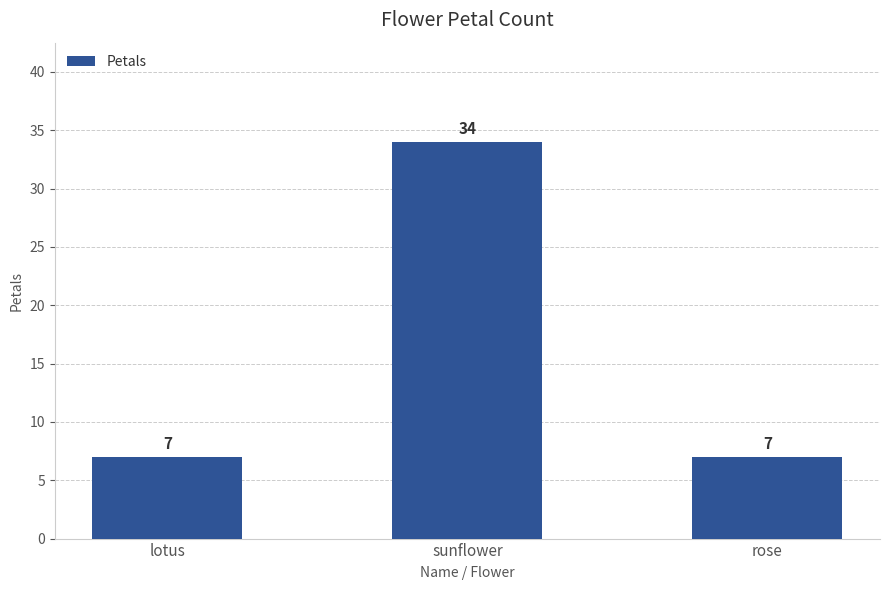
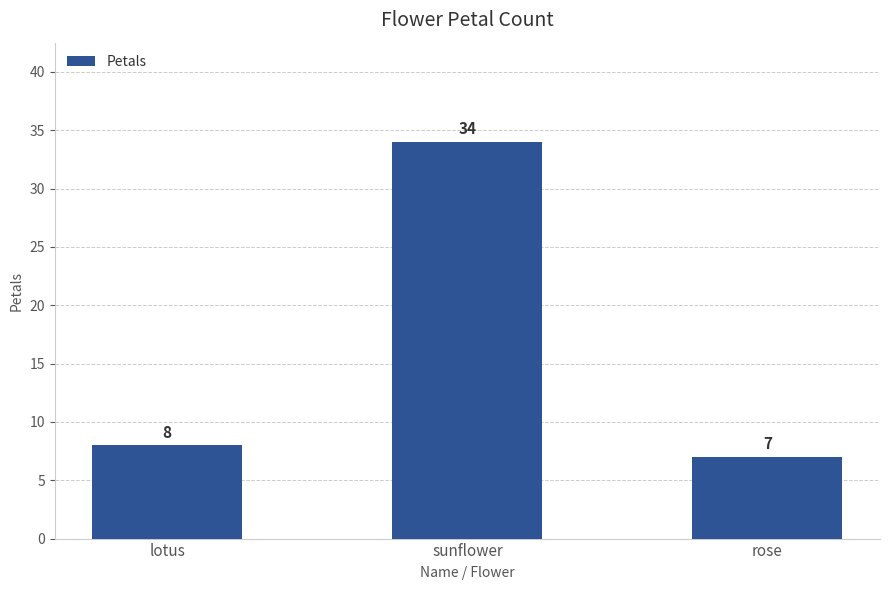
  {
-   "lotus": 7,
+   "lotus": 8,
    "sunflower": 34,
    "rose": 7
  }
